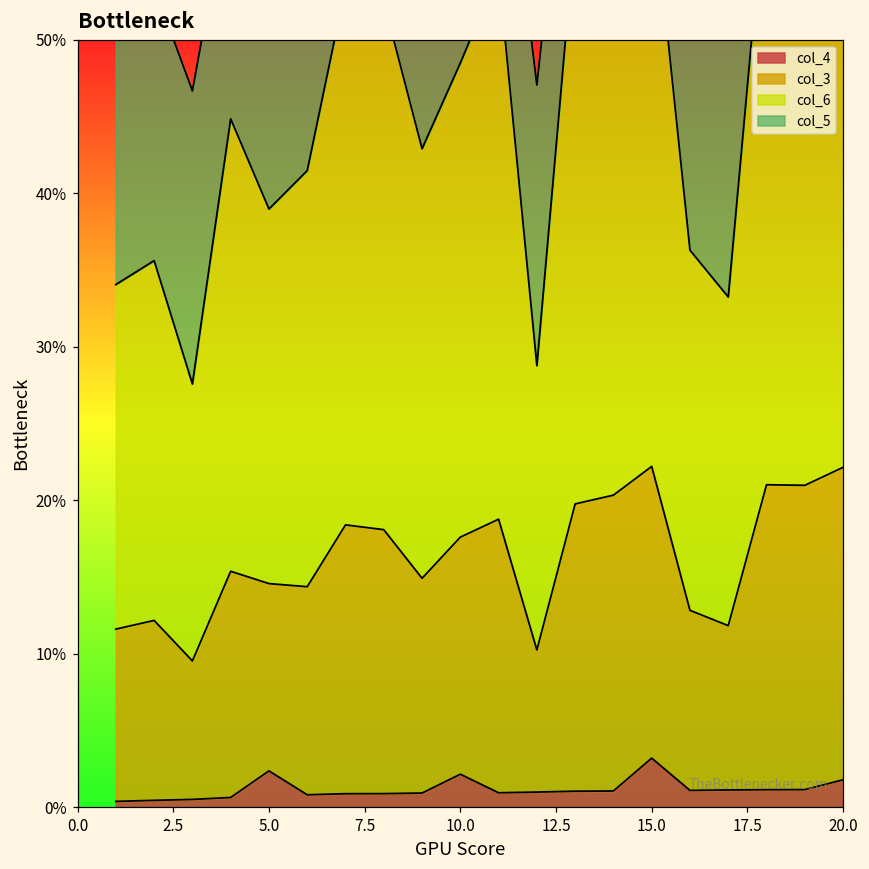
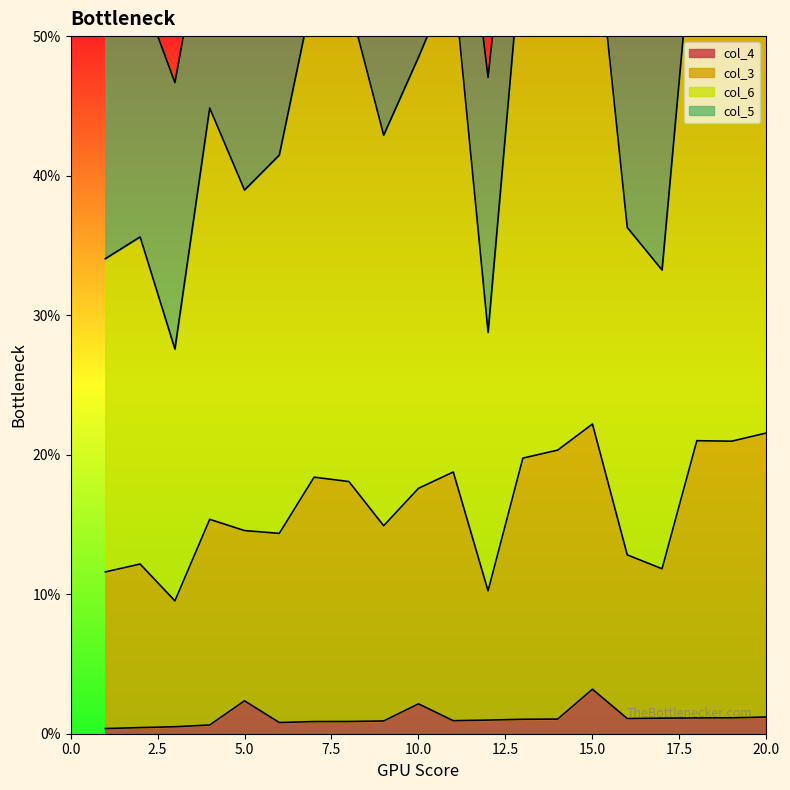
  {
    "col_4": {
      "5.0": "2.4%",
      "10.0": "2.1%",
      "15.0": "3.2%",
-     "20.0": "1.8%"
+     "20.0": "1.2%"
    },
    "col_3": {
      "5.0": "12.2%",
      "10.0": "15.4%",
      "15.0": "19.0%",
      "20.0": "20.4%"
    },
    "col_6": {
      "5.0": "24.4%",
      "10.0": "30.9%"
    }
  }
